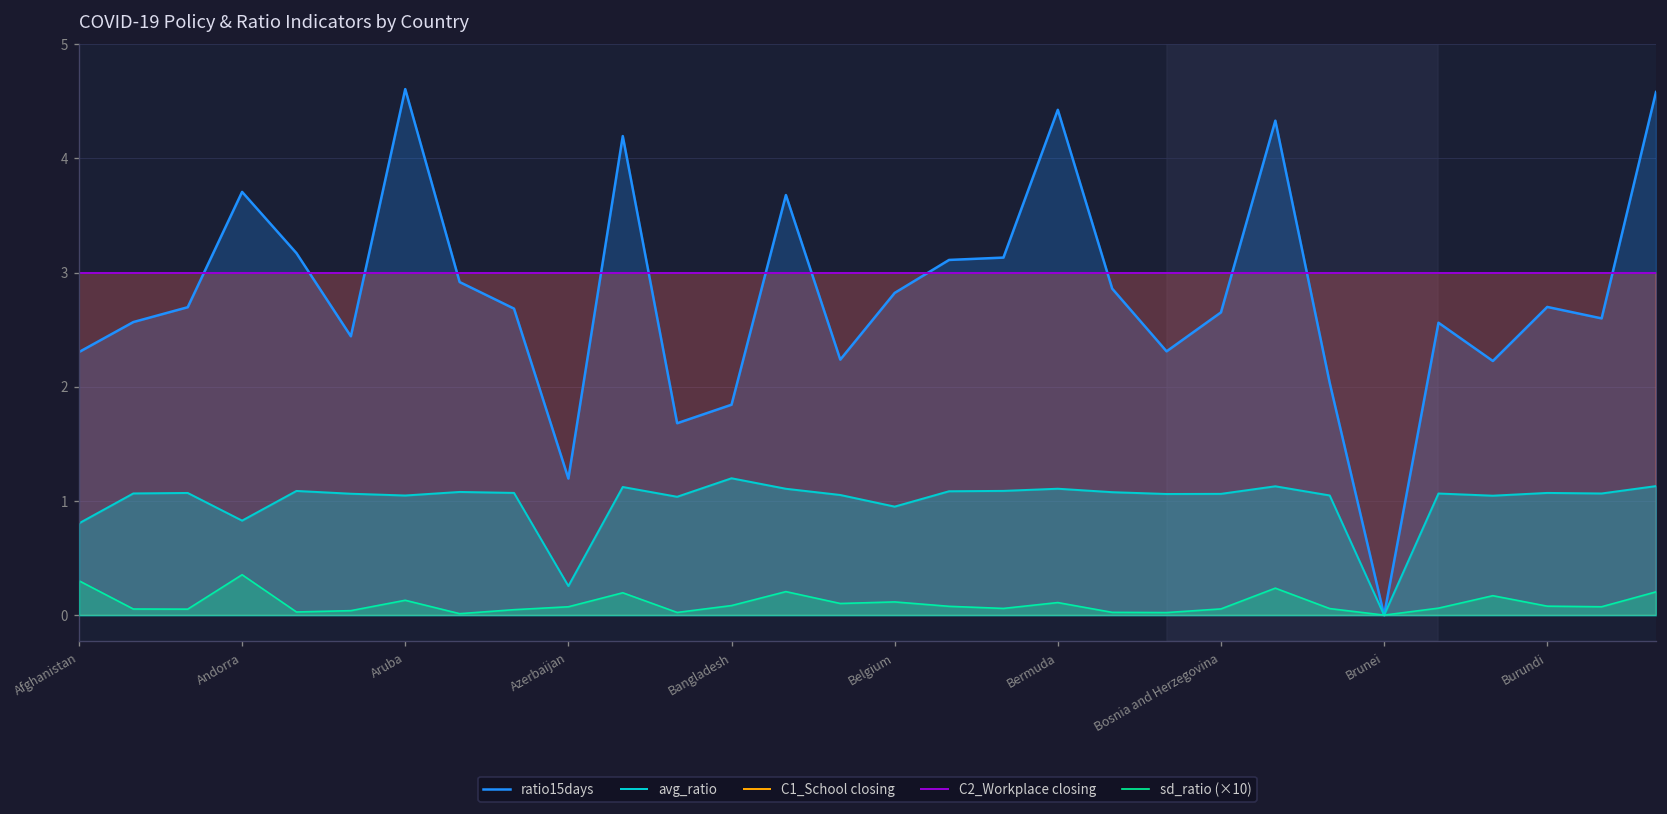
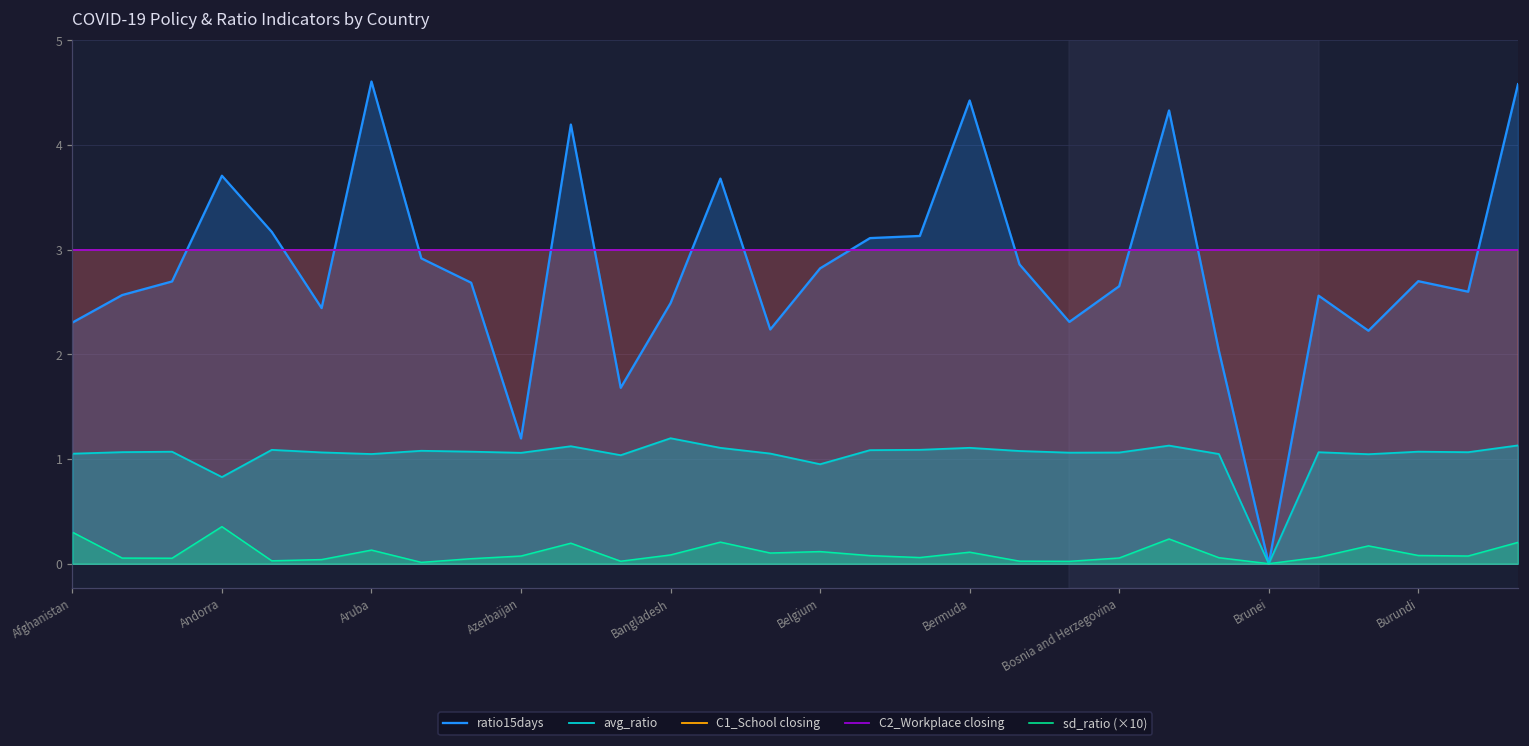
  {
    "ratio15days": {
      "Afghanistan": 2.3,
      "Andorra": 3.7,
      "Aruba": 4.6,
      "Azerbaijan": 1.2,
-     "Bangladesh": 1.8,
+     "Bangladesh": 2.5,
      "Belgium": 2.8,
      "Bermuda": 4.4,
      "Bosnia and Herzegovina": 2.7,
      "Burundi": 2.7
    },
    "avg_ratio": {
-     "Afghanistan": 0.8,
+     "Afghanistan": 1.1,
      "Andorra": 0.8,
      "Aruba": 1.0,
-     "Azerbaijan": 0.3,
+     "Azerbaijan": 1.1,
      "Bangladesh": 1.2,
      "Belgium": 1.0,
      "Bermuda": 1.1,
      "Bosnia and Herzegovina": 1.1,
      "Burundi": 1.1
    },
    "C2_Workplace closing": {
      "Afghanistan": 3.0,
      "Andorra": 3.0,
      "Aruba": 3.0,
      "Azerbaijan": 3.0,
      "Bangladesh": 3.0,
      "Belgium": 3.0,
      "Bermuda": 3.0,
      "Bosnia and Herzegovina": 3.0,
      "Brunei": 3.0,
      "Burundi": 3.0
    },
    "sd_ratio (×10)": {
      "Afghanistan": 0.3,
      "Andorra": 0.4,
      "Aruba": 0.1,
      "Azerbaijan": 0.1,
      "Bangladesh": 0.1,
      "Belgium": 0.1,
      "Bermuda": 0.1,
      "Bosnia and Herzegovina": 0.1,
      "Burundi": 0.1
    }
  }
